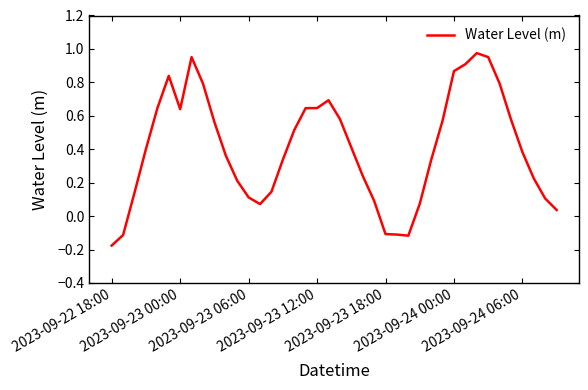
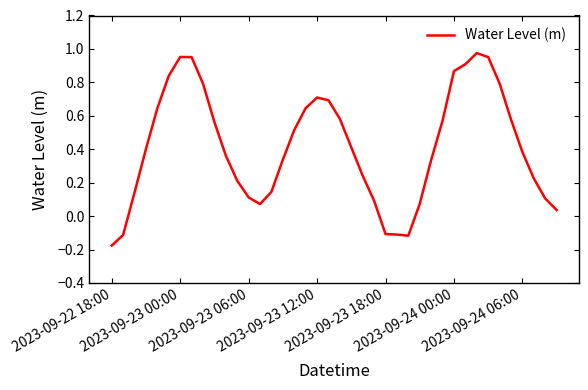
  {
    "2023-09-22 18:00": -0.18,
-   "2023-09-23 00:00": 0.64,
+   "2023-09-23 00:00": 0.95,
    "2023-09-23 06:00": 0.11,
-   "2023-09-23 12:00": 0.65,
+   "2023-09-23 12:00": 0.71,
    "2023-09-23 18:00": -0.11,
    "2023-09-24 00:00": 0.87,
    "2023-09-24 06:00": 0.38
  }
